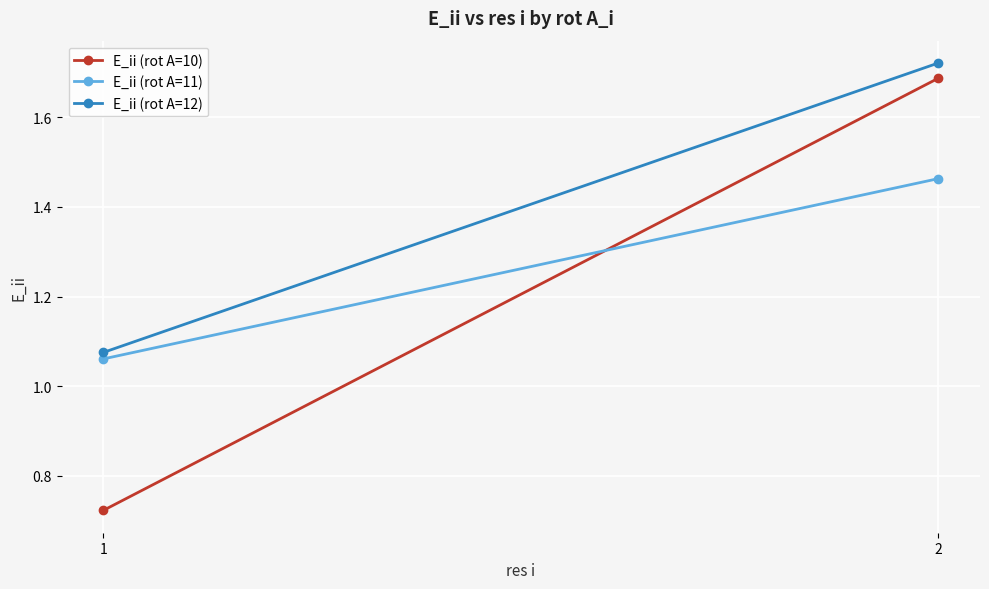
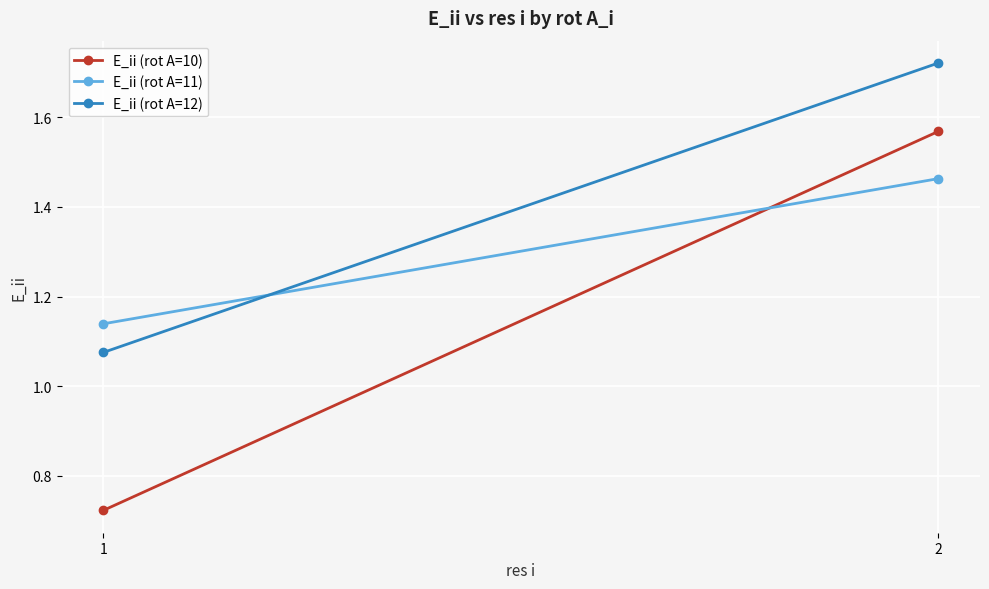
  {
    "E_ii (rot A=10)": {
      "1": 0.72,
-     "2": 1.69
+     "2": 1.57
    },
    "E_ii (rot A=11)": {
-     "1": 1.06,
+     "1": 1.14,
      "2": 1.46
    },
    "E_ii (rot A=12)": {
      "1": 1.08,
      "2": 1.72
    }
  }
